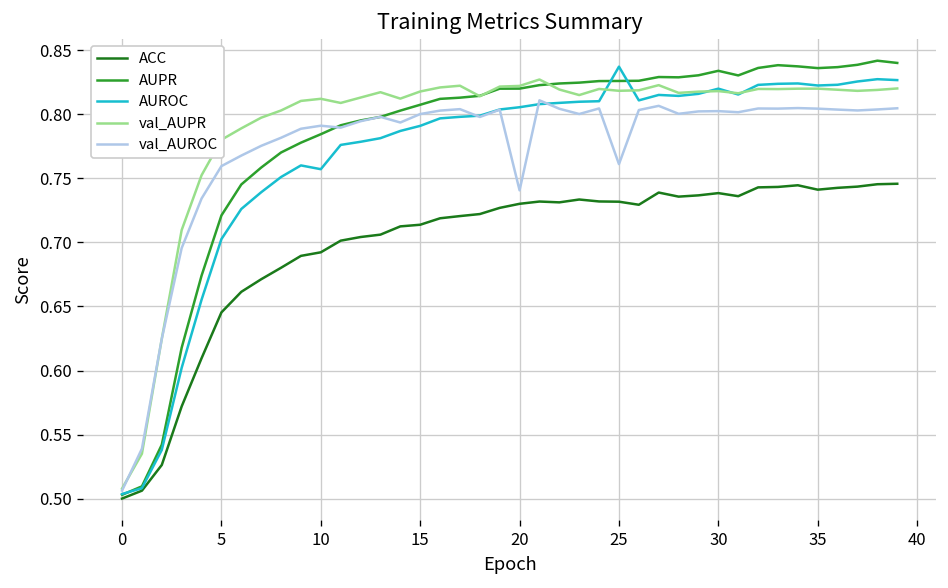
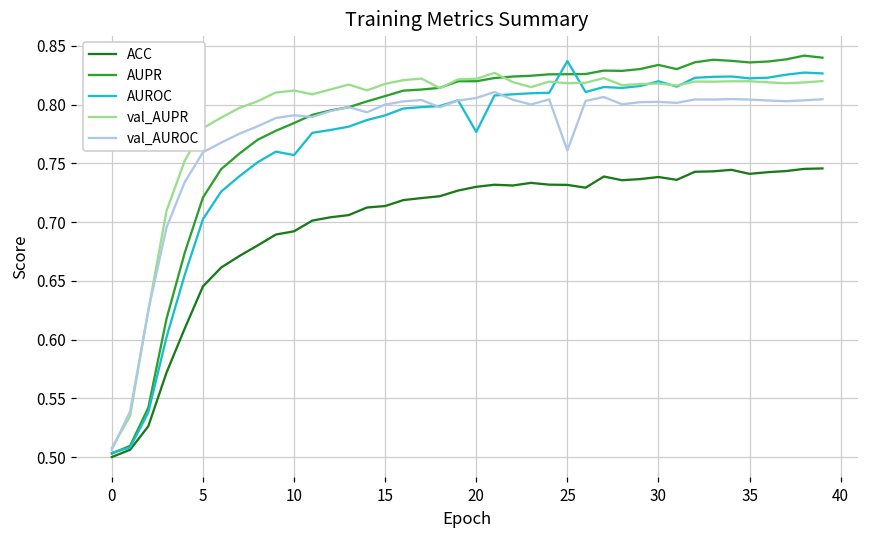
  {
    "AUROC": {
      "5": 0.703,
      "10": 0.757,
      "15": 0.791,
-     "20": 0.805,
+     "20": 0.777,
      "25": 0.837,
      "35": 0.822
    },
    "val_AUPR": {
      "10": 0.812,
      "15": 0.818,
      "25": 0.818,
      "35": 0.820
    },
    "val_AUROC": {
      "10": 0.791,
      "15": 0.800,
-     "20": 0.741,
+     "20": 0.806,
      "25": 0.761,
      "30": 0.802,
      "35": 0.804
    }
  }
